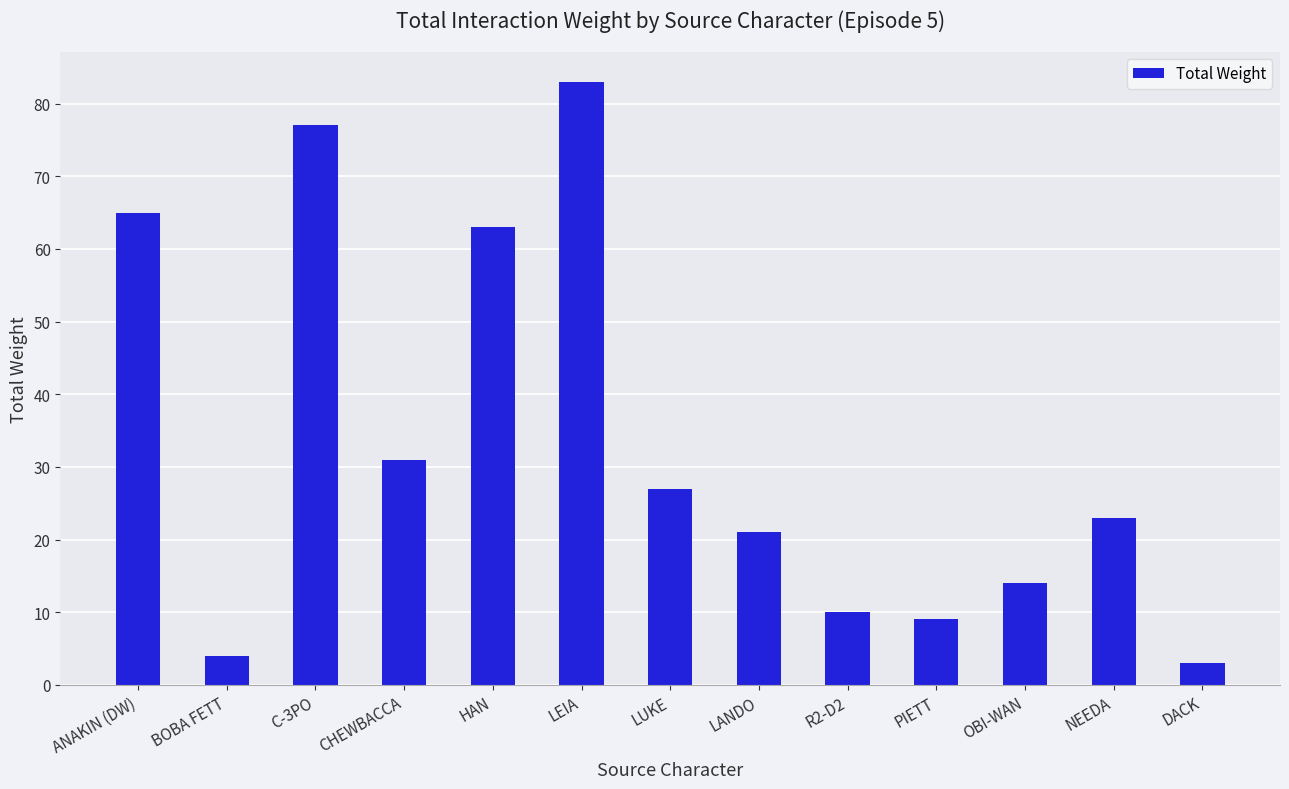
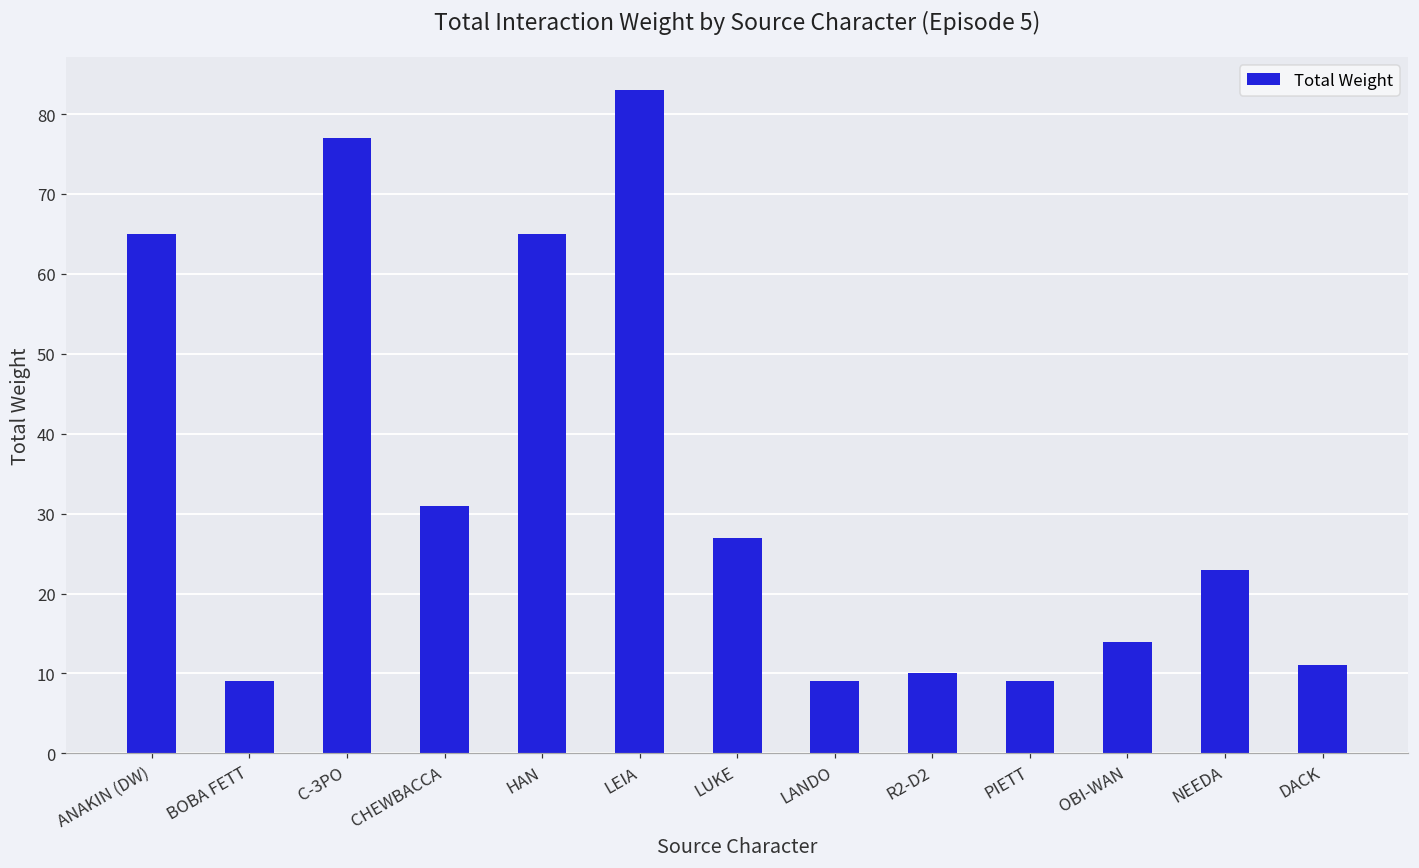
  {
    "ANAKIN (DW)": 65,
-   "BOBA FETT": 4,
+   "BOBA FETT": 9,
    "C-3PO": 77,
    "CHEWBACCA": 31,
-   "HAN": 63,
+   "HAN": 65,
    "LEIA": 83,
    "LUKE": 27,
-   "LANDO": 21,
+   "LANDO": 9,
    "R2-D2": 10,
    "PIETT": 9,
    "OBI-WAN": 14,
    "NEEDA": 23,
-   "DACK": 3
+   "DACK": 11
  }
